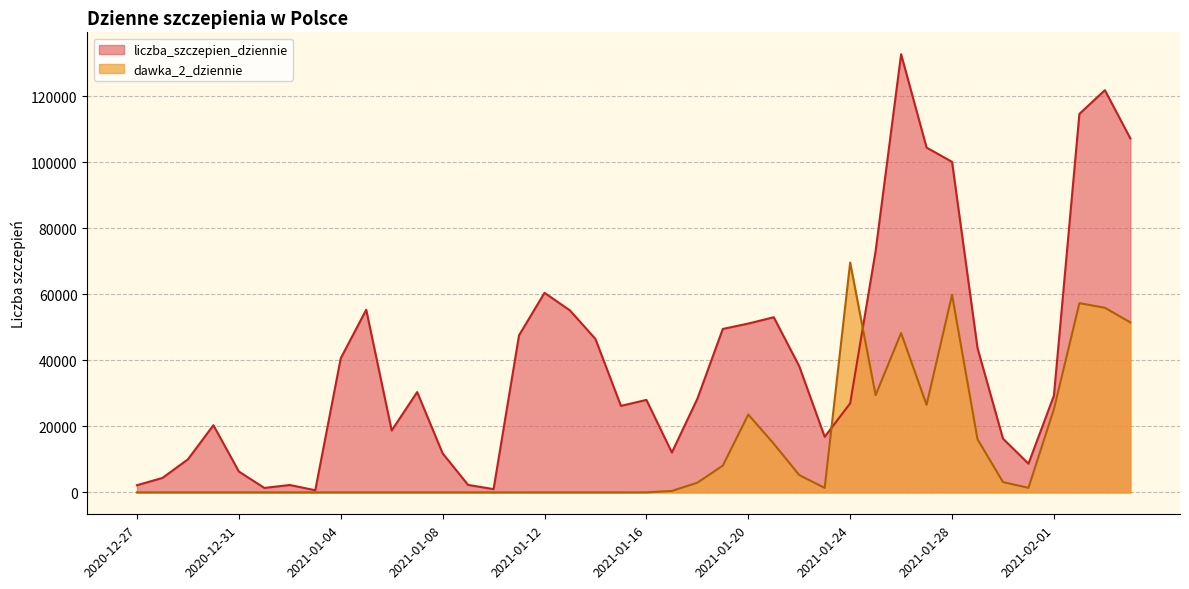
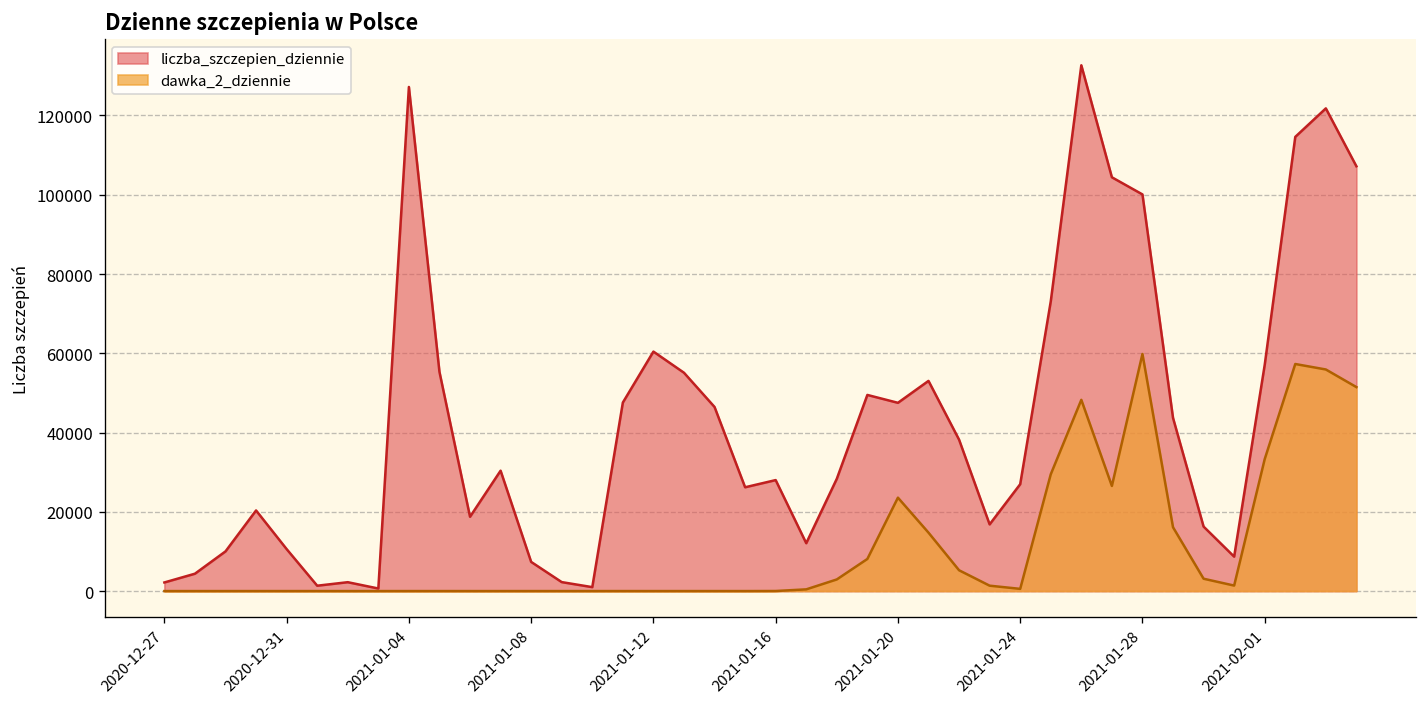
  {
    "liczba_szczepien_dziennie": {
      "2020-12-27": 2000,
-     "2020-12-31": 6000,
-     "2021-01-04": 41000,
-     "2021-01-08": 12000,
+     "2020-12-31": 11000,
+     "2021-01-04": 127000,
+     "2021-01-08": 7000,
      "2021-01-12": 60000,
      "2021-01-16": 28000,
-     "2021-01-20": 51000,
+     "2021-01-20": 48000,
      "2021-01-24": 27000,
      "2021-01-28": 100000,
-     "2021-02-01": 29000
+     "2021-02-01": 57000
    },
    "dawka_2_dziennie": {
      "2020-12-27": 0,
      "2020-12-31": 0,
      "2021-01-04": 0,
      "2021-01-08": 0,
      "2021-01-12": 0,
      "2021-01-16": 0,
      "2021-01-20": 24000,
-     "2021-01-24": 70000,
+     "2021-01-24": 1000,
      "2021-01-28": 60000,
-     "2021-02-01": 25000
+     "2021-02-01": 33000
    }
  }
